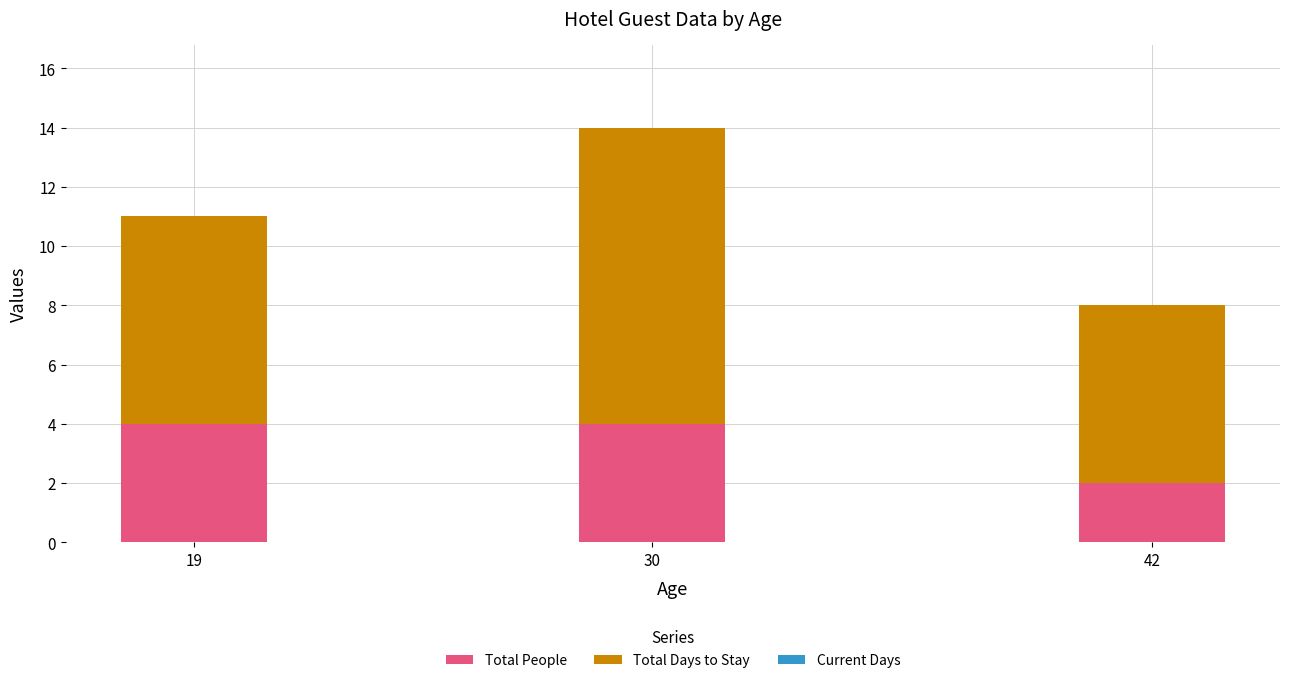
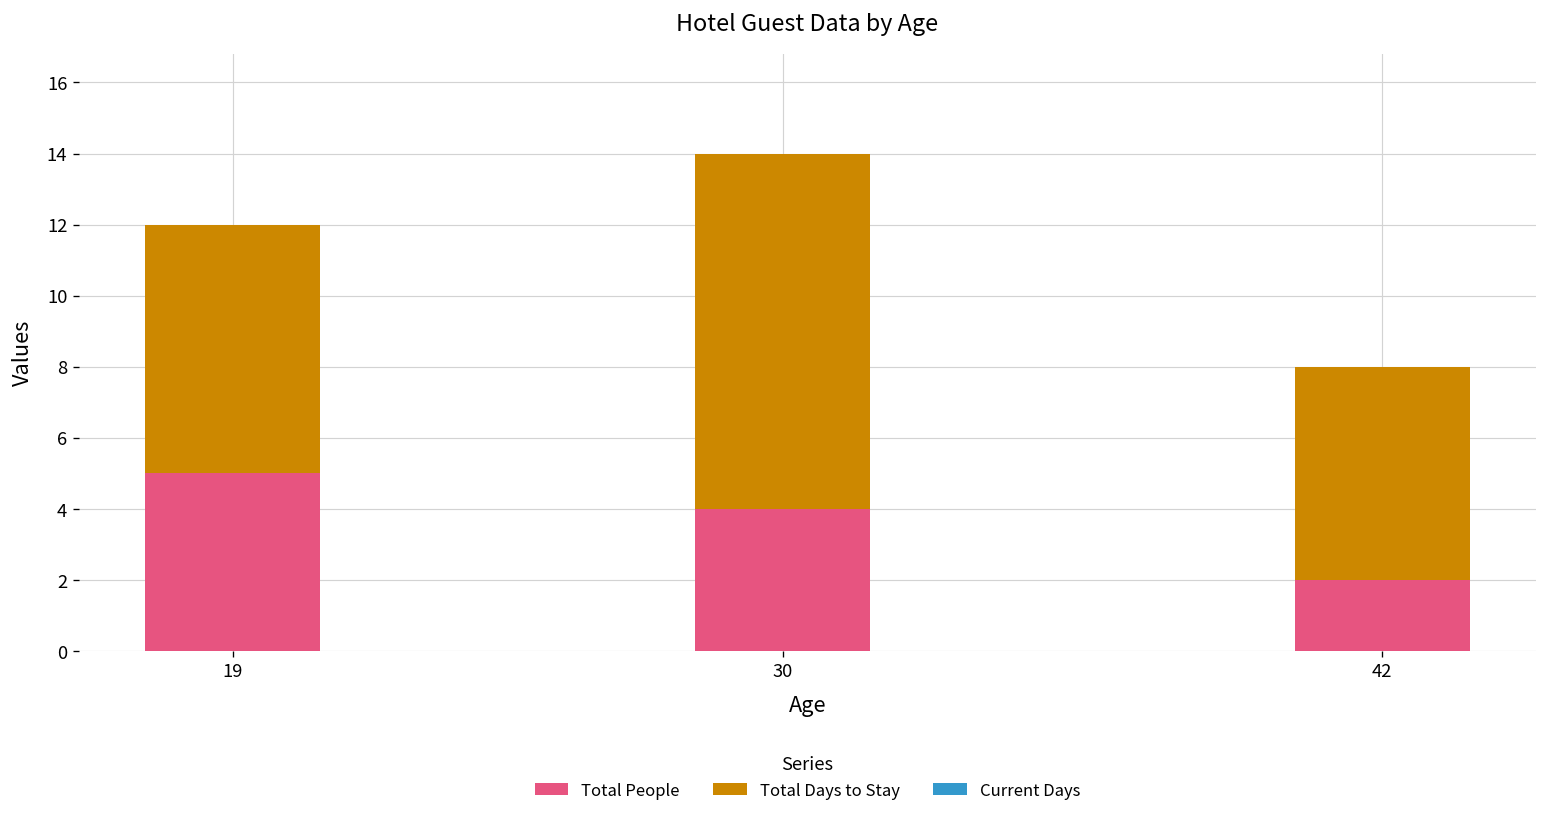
  {
    "Total People": {
-     "19": 4,
+     "19": 5,
      "30": 4,
      "42": 2
    }
  }
